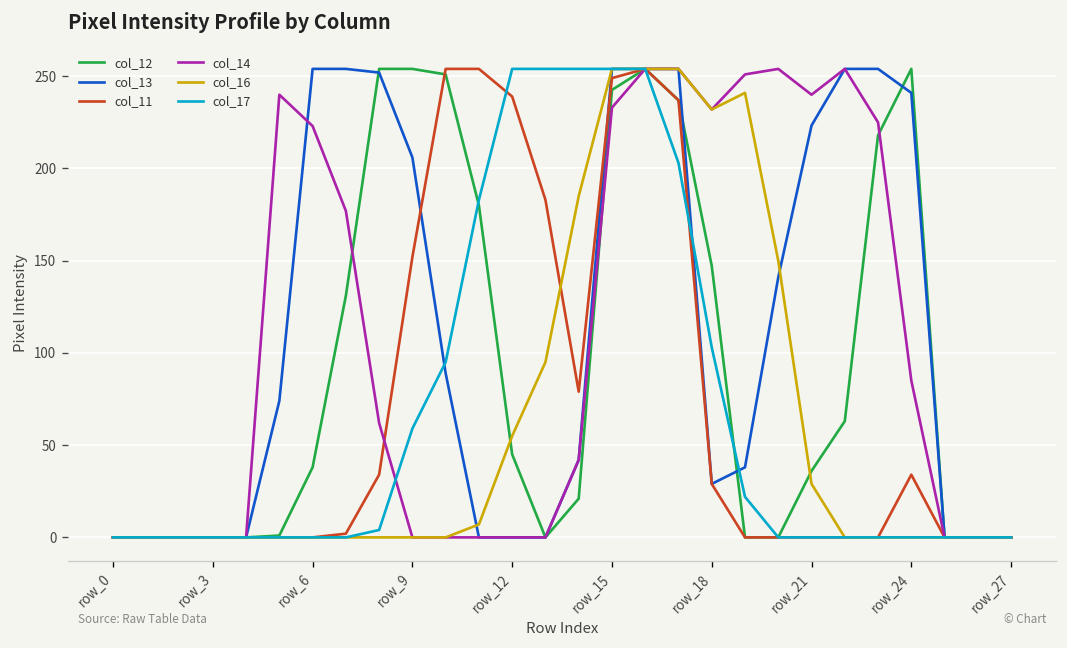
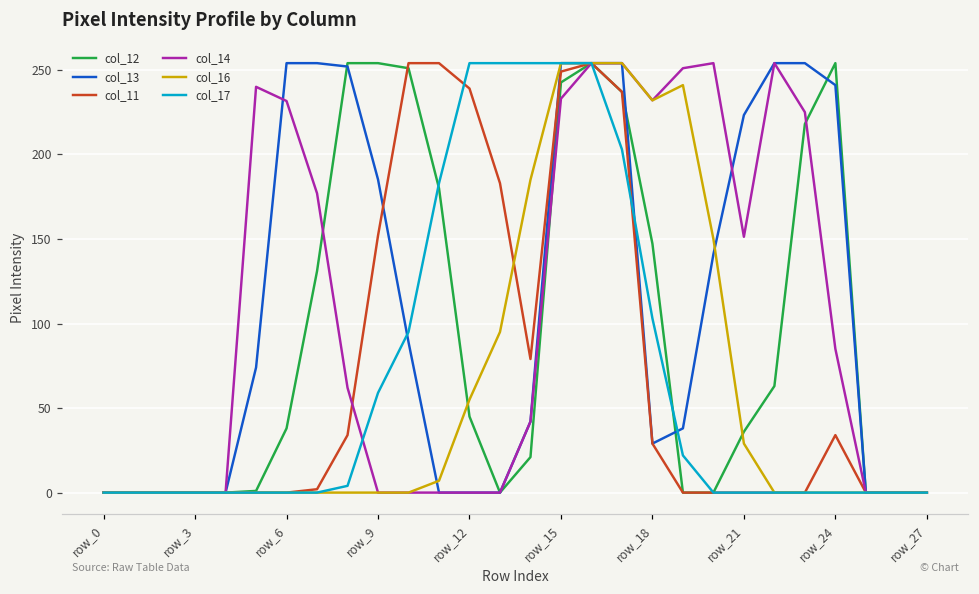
  {
    "col_12": {
      "row_6": 38,
      "row_9": 254,
      "row_12": 45,
      "row_15": 243,
      "row_18": 147,
      "row_21": 36,
      "row_24": 254
    },
    "col_13": {
      "row_6": 254,
-     "row_9": 206,
+     "row_9": 185,
      "row_21": 223,
      "row_24": 241
    },
    "col_11": {
      "row_9": 152,
      "row_12": 239,
      "row_15": 249,
      "row_24": 34
    },
    "col_14": {
-     "row_6": 223,
+     "row_6": 232,
      "row_15": 233,
-     "row_21": 240,
+     "row_21": 151,
      "row_24": 85
    },
    "col_16": {
      "row_12": 55,
      "row_21": 29
    },
    "col_17": {
      "row_9": 59,
      "row_12": 254,
      "row_18": 103
    }
  }
